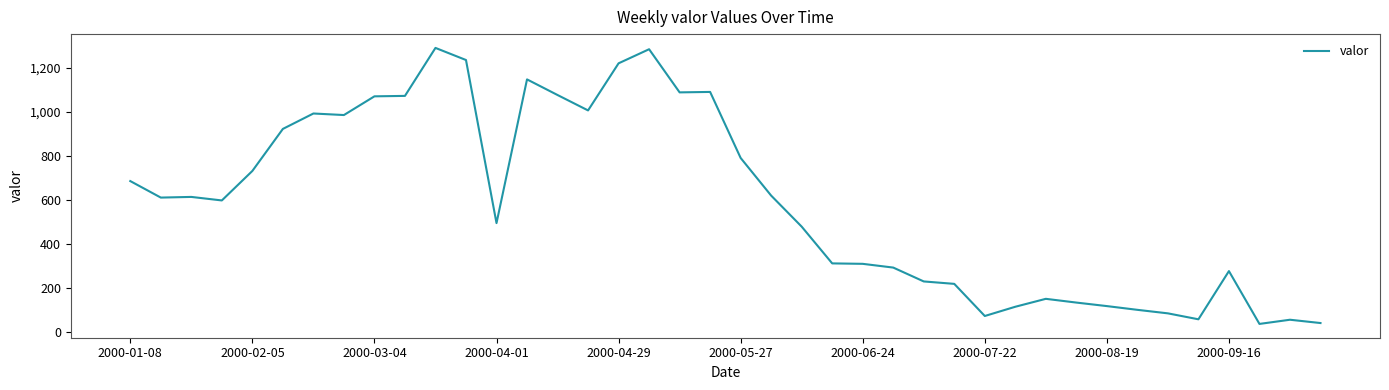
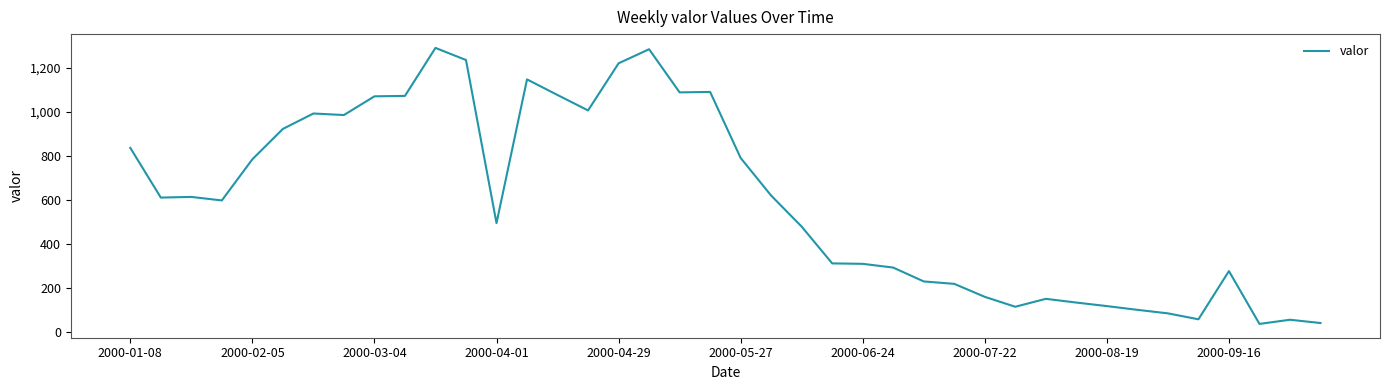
  {
-   "2000-01-08": "690",
-   "2000-02-05": "730",
+   "2000-01-08": "840",
+   "2000-02-05": "790",
    "2000-03-04": "1,070",
    "2000-04-01": "500",
    "2000-04-29": "1,220",
    "2000-05-27": "790",
    "2000-06-24": "310",
-   "2000-07-22": "70",
+   "2000-07-22": "160",
    "2000-08-19": "120",
    "2000-09-16": "280"
  }
